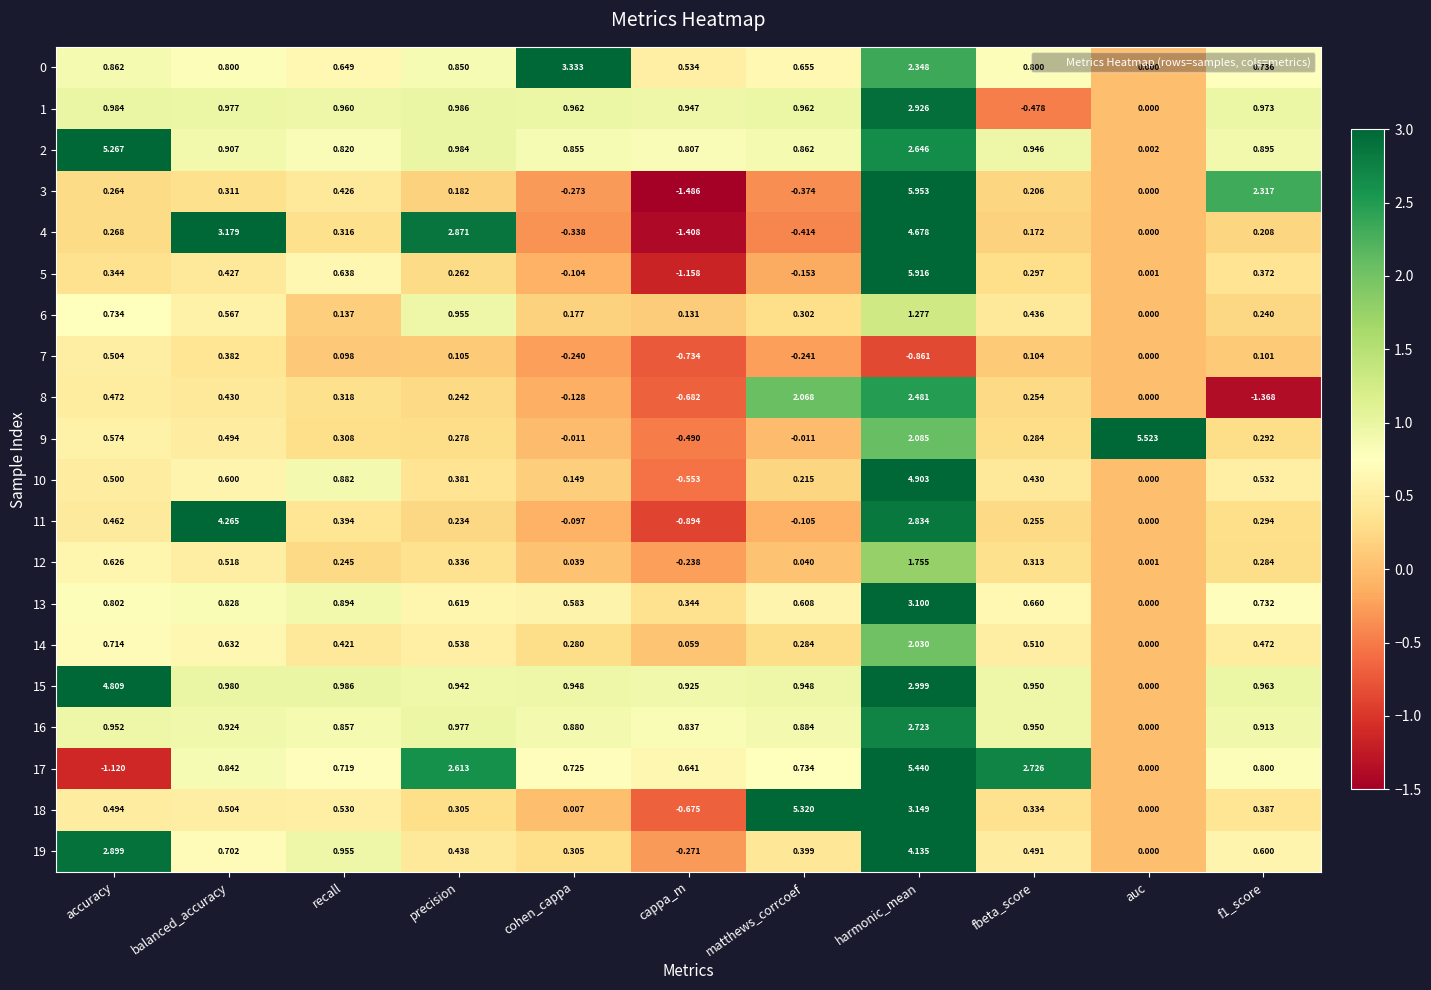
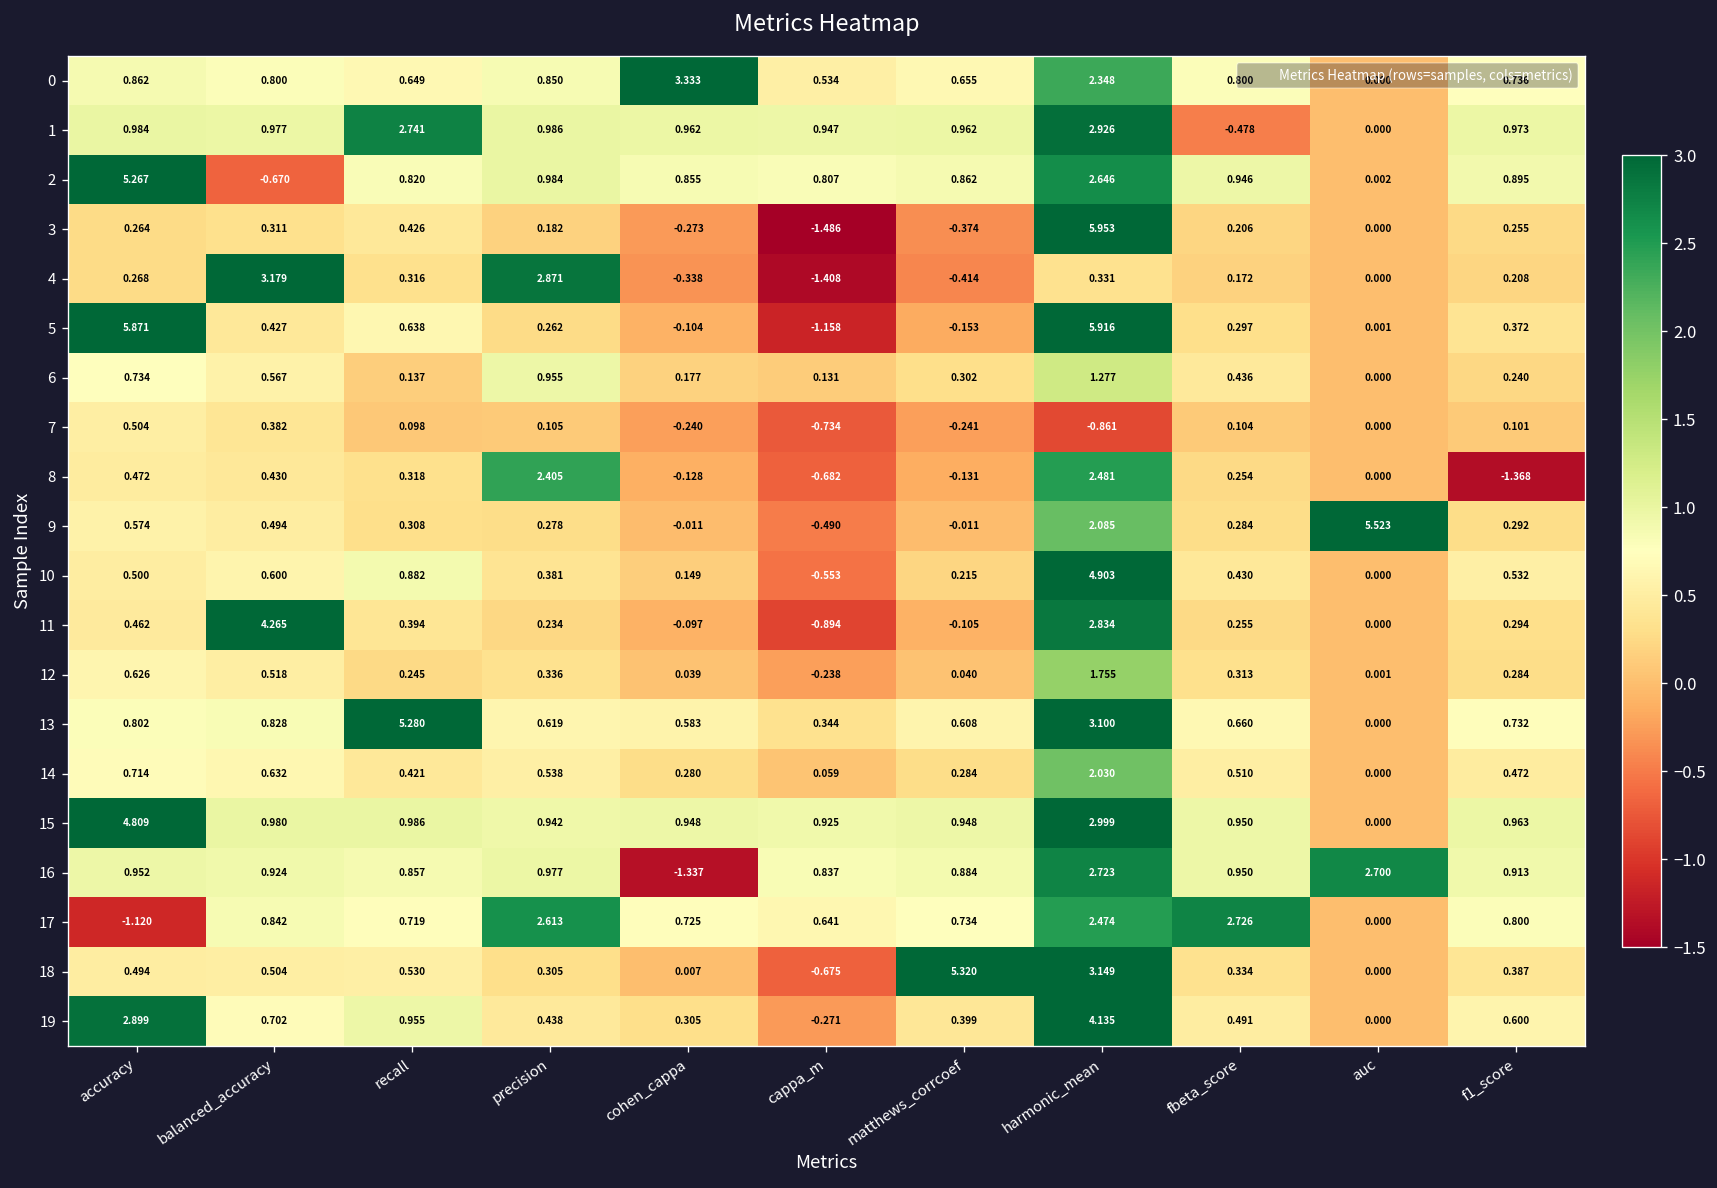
  {
    "1": {
      "accuracy": 0.984,
      "balanced_accuracy": 0.977,
-     "recall": 0.960,
+     "recall": 2.741,
      "precision": 0.986,
      "cohen_cappa": 0.962,
      "cappa_m": 0.947,
      "matthews_corrcoef": 0.962,
      "harmonic_mean": 2.926,
      "fbeta_score": -0.478,
      "auc": 0.000,
      "f1_score": 0.973
    },
    "2": {
      "accuracy": 5.267,
-     "balanced_accuracy": 0.907,
+     "balanced_accuracy": -0.670,
      "recall": 0.820,
      "precision": 0.984,
      "cohen_cappa": 0.855,
      "cappa_m": 0.807,
      "matthews_corrcoef": 0.862,
      "harmonic_mean": 2.646,
      "fbeta_score": 0.946,
      "auc": 0.002,
      "f1_score": 0.895
    },
    "3": {
      "accuracy": 0.264,
      "balanced_accuracy": 0.311,
      "recall": 0.426,
      "precision": 0.182,
      "cohen_cappa": -0.273,
      "cappa_m": -1.486,
      "matthews_corrcoef": -0.374,
      "harmonic_mean": 5.953,
      "fbeta_score": 0.206,
      "auc": 0.000,
-     "f1_score": 2.317
+     "f1_score": 0.255
    },
    "4": {
      "accuracy": 0.268,
      "balanced_accuracy": 3.179,
      "recall": 0.316,
      "precision": 2.871,
      "cohen_cappa": -0.338,
      "cappa_m": -1.408,
      "matthews_corrcoef": -0.414,
-     "harmonic_mean": 4.678,
+     "harmonic_mean": 0.331,
      "fbeta_score": 0.172,
      "auc": 0.000,
      "f1_score": 0.208
    },
    "5": {
-     "accuracy": 0.344,
+     "accuracy": 5.871,
      "balanced_accuracy": 0.427,
      "recall": 0.638,
      "precision": 0.262,
      "cohen_cappa": -0.104,
      "cappa_m": -1.158,
      "matthews_corrcoef": -0.153,
      "harmonic_mean": 5.916,
      "fbeta_score": 0.297,
      "auc": 0.001,
      "f1_score": 0.372
    },
    "8": {
      "accuracy": 0.472,
      "balanced_accuracy": 0.430,
      "recall": 0.318,
-     "precision": 0.242,
+     "precision": 2.405,
      "cohen_cappa": -0.128,
      "cappa_m": -0.682,
-     "matthews_corrcoef": 2.068,
+     "matthews_corrcoef": -0.131,
      "harmonic_mean": 2.481,
      "fbeta_score": 0.254,
      "auc": 0.000,
      "f1_score": -1.368
    },
    "13": {
      "accuracy": 0.802,
      "balanced_accuracy": 0.828,
-     "recall": 0.894,
+     "recall": 5.280,
      "precision": 0.619,
      "cohen_cappa": 0.583,
      "cappa_m": 0.344,
      "matthews_corrcoef": 0.608,
      "harmonic_mean": 3.100,
      "fbeta_score": 0.660,
      "auc": 0.000,
      "f1_score": 0.732
    },
    "16": {
      "accuracy": 0.952,
      "balanced_accuracy": 0.924,
      "recall": 0.857,
      "precision": 0.977,
-     "cohen_cappa": 0.880,
+     "cohen_cappa": -1.337,
      "cappa_m": 0.837,
      "matthews_corrcoef": 0.884,
      "harmonic_mean": 2.723,
      "fbeta_score": 0.950,
-     "auc": 0.000,
+     "auc": 2.700,
      "f1_score": 0.913
    },
    "17": {
      "accuracy": -1.120,
      "balanced_accuracy": 0.842,
      "recall": 0.719,
      "precision": 2.613,
      "cohen_cappa": 0.725,
      "cappa_m": 0.641,
      "matthews_corrcoef": 0.734,
-     "harmonic_mean": 5.440,
+     "harmonic_mean": 2.474,
      "fbeta_score": 2.726,
      "auc": 0.000,
      "f1_score": 0.800
    }
  }
